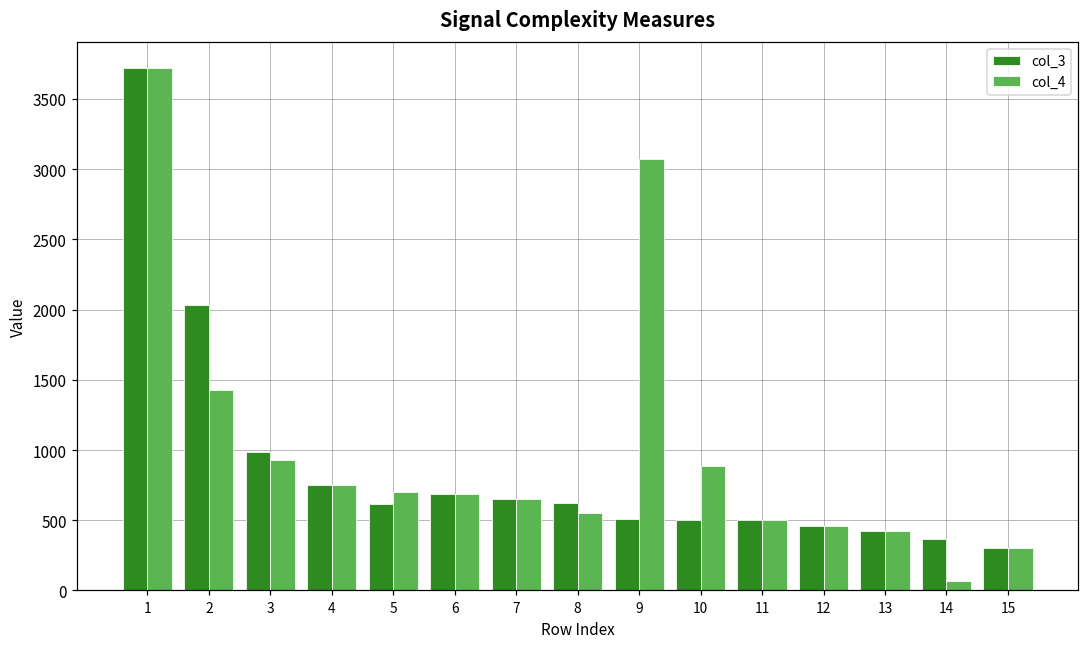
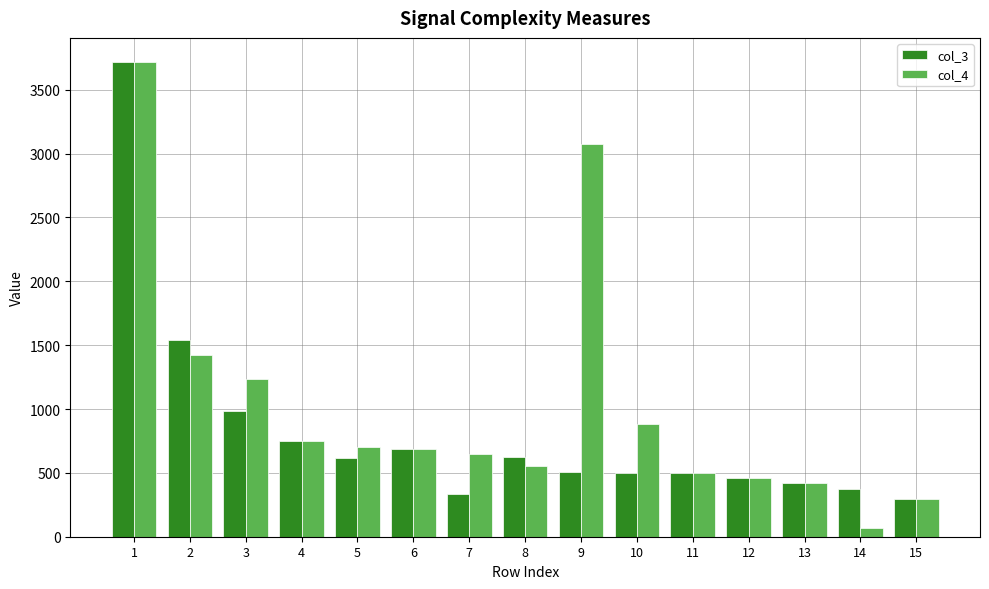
  {
    "col_3": {
      "1": 3720,
-     "2": 2030,
+     "2": 1540,
      "3": 990,
      "4": 750,
      "5": 610,
      "6": 690,
-     "7": 650,
+     "7": 330,
      "8": 620,
      "9": 510,
      "10": 500,
      "11": 500,
      "12": 460,
      "13": 420,
      "14": 370,
      "15": 300
    },
    "col_4": {
      "1": 3720,
      "2": 1420,
-     "3": 930,
+     "3": 1240,
      "4": 750,
      "5": 700,
      "6": 690,
      "7": 650,
      "8": 550,
      "9": 3080,
      "10": 880,
      "11": 500,
      "12": 460,
      "13": 420,
      "14": 70,
      "15": 300
    }
  }
